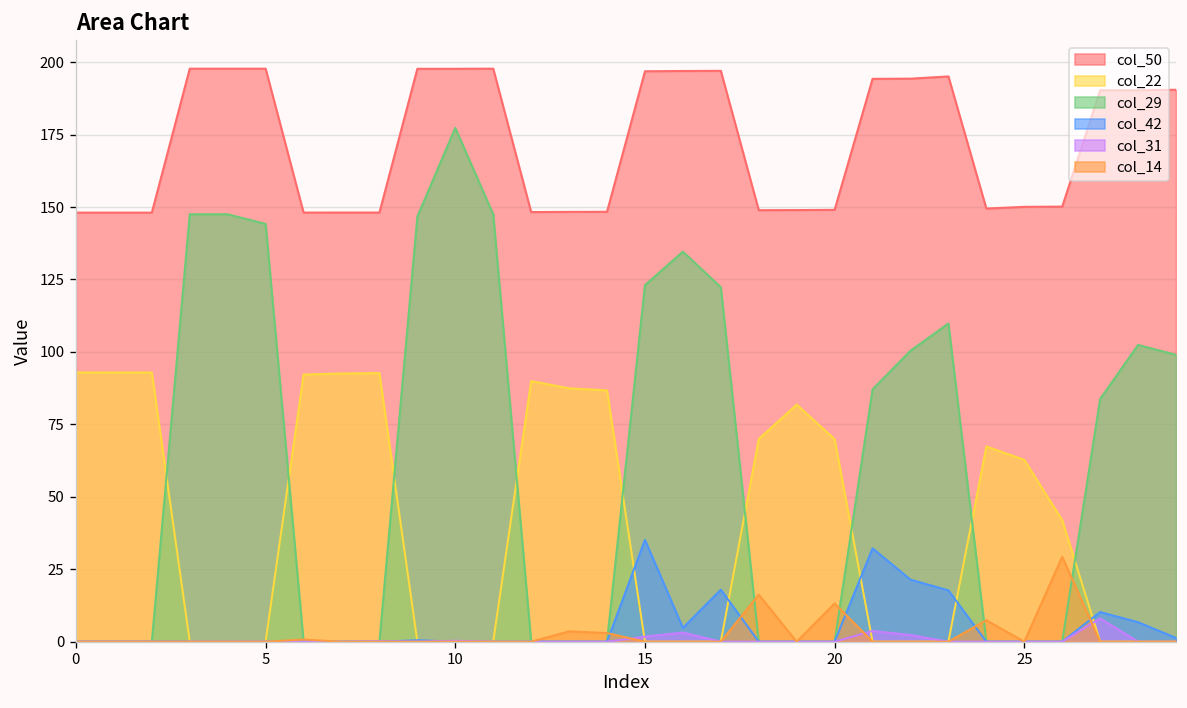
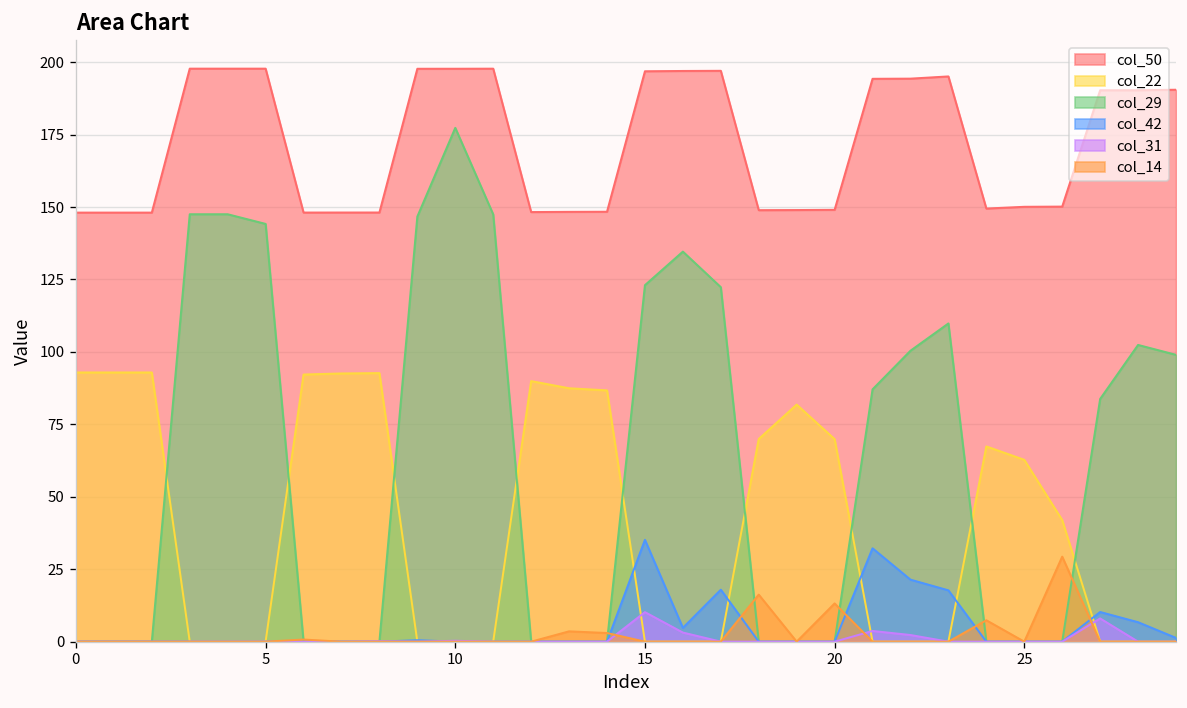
  {
    "col_29": {
      "5": 144,
      "10": 177,
      "15": 123
    },
    "col_42": {
      "15": 35
    },
    "col_31": {
-     "15": 2
+     "15": 10
    }
  }
